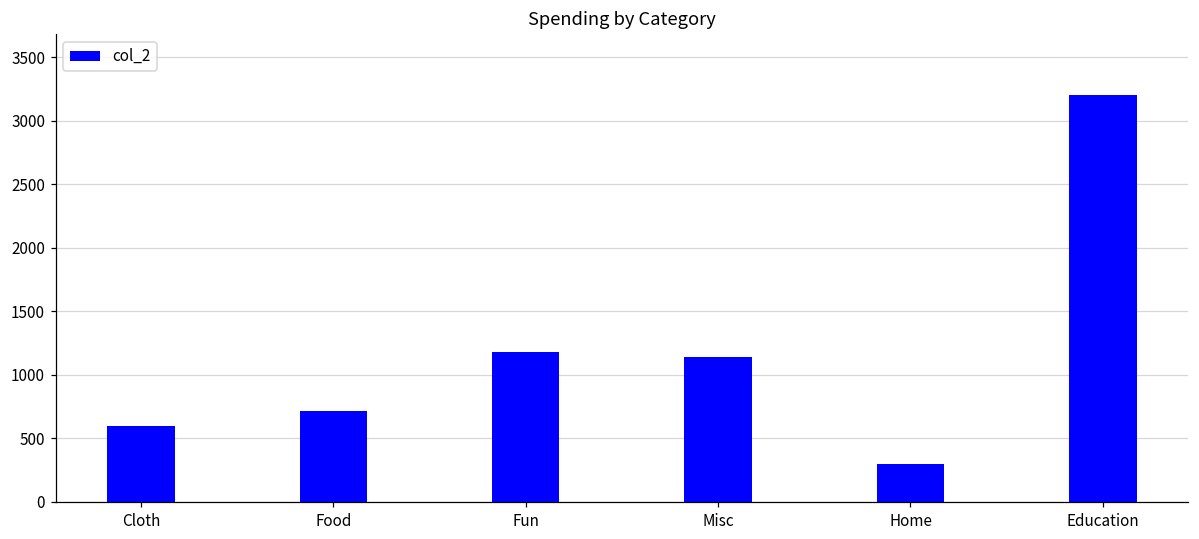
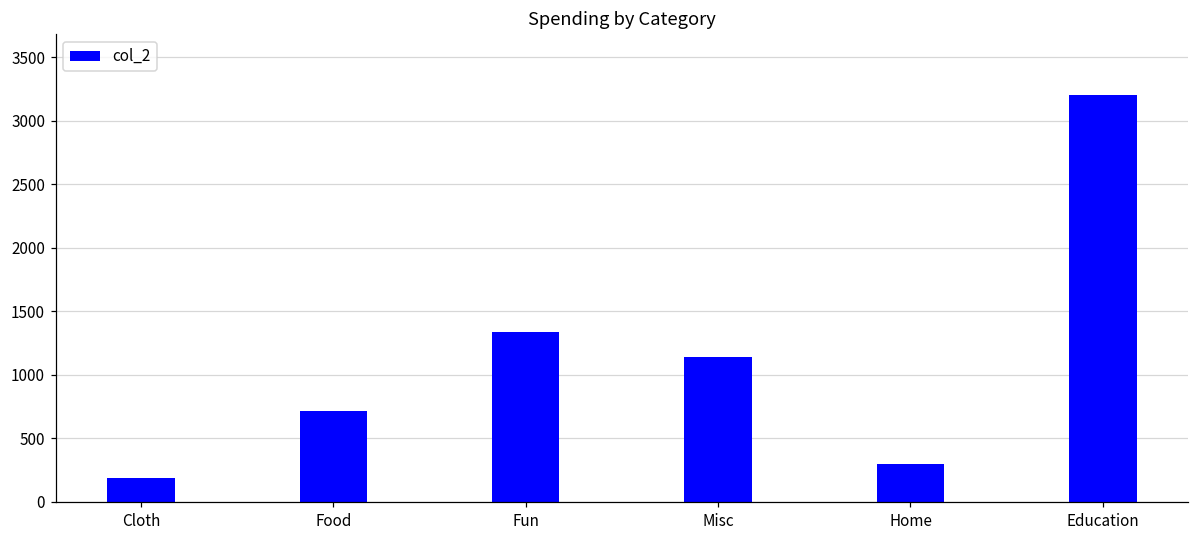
  {
-   "Cloth": 600,
+   "Cloth": 190,
    "Food": 720,
-   "Fun": 1180,
+   "Fun": 1340,
    "Misc": 1140,
    "Home": 300,
    "Education": 3200
  }
